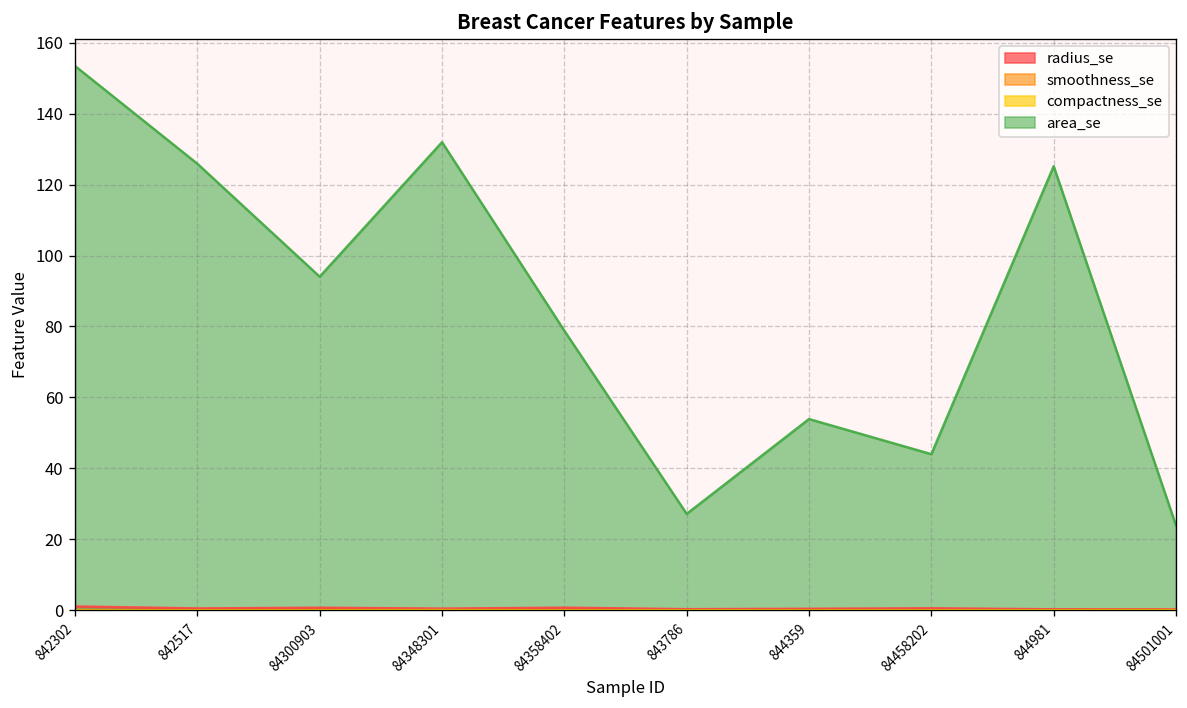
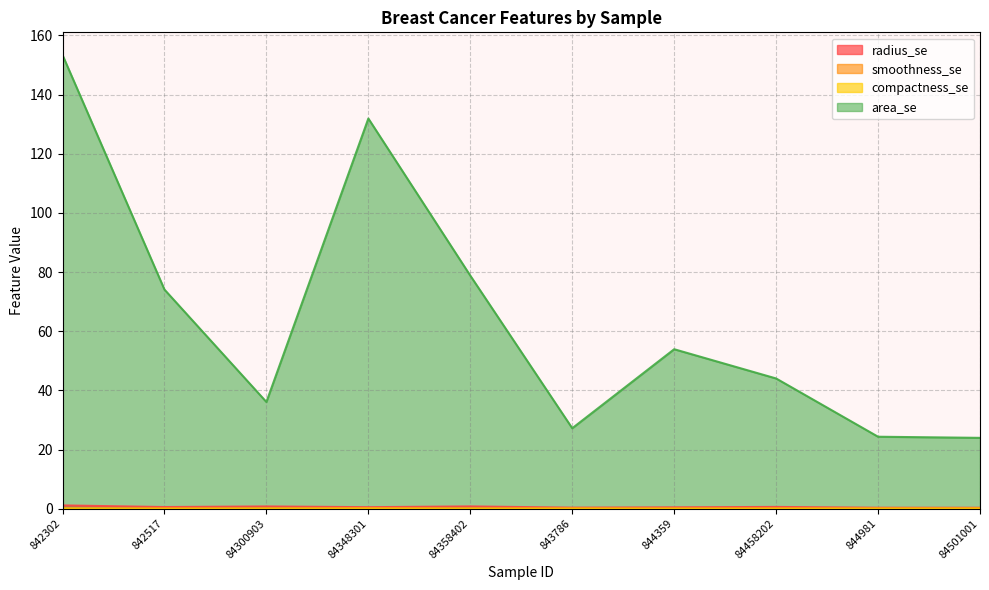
  {
    "radius_se": {
      "842302": 1
    },
    "area_se": {
      "842302": 153,
-     "842517": 126,
-     "84300903": 94,
+     "842517": 74,
+     "84300903": 36,
      "84348301": 132,
      "84358402": 79,
      "843786": 27,
      "844359": 54,
      "84458202": 44,
-     "844981": 125,
+     "844981": 24,
      "84501001": 24
    }
  }
